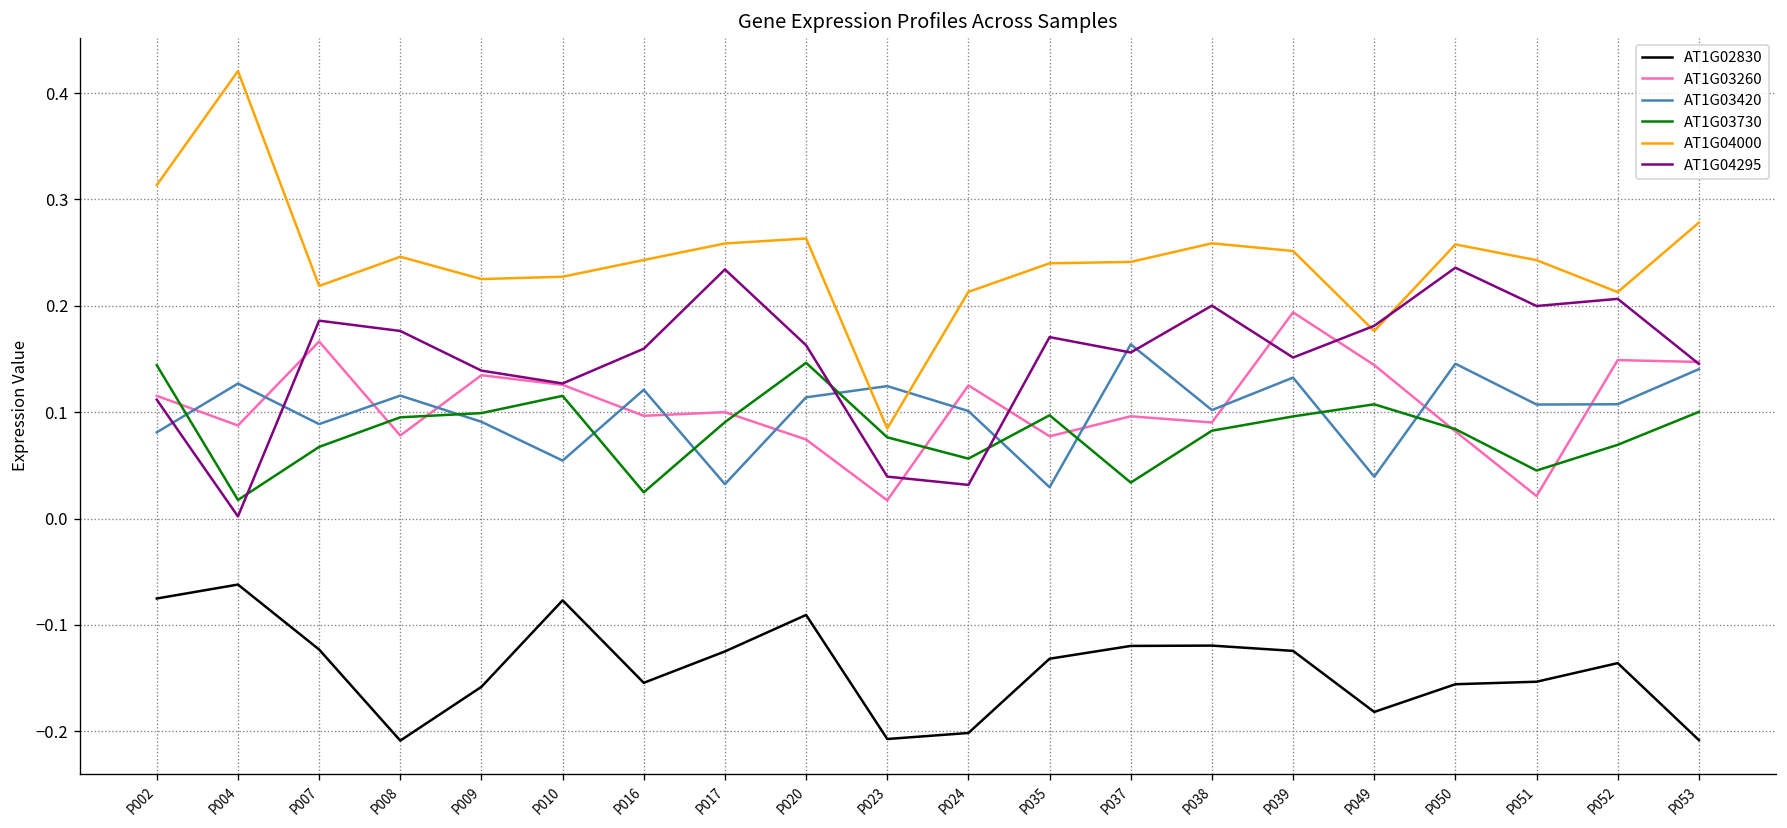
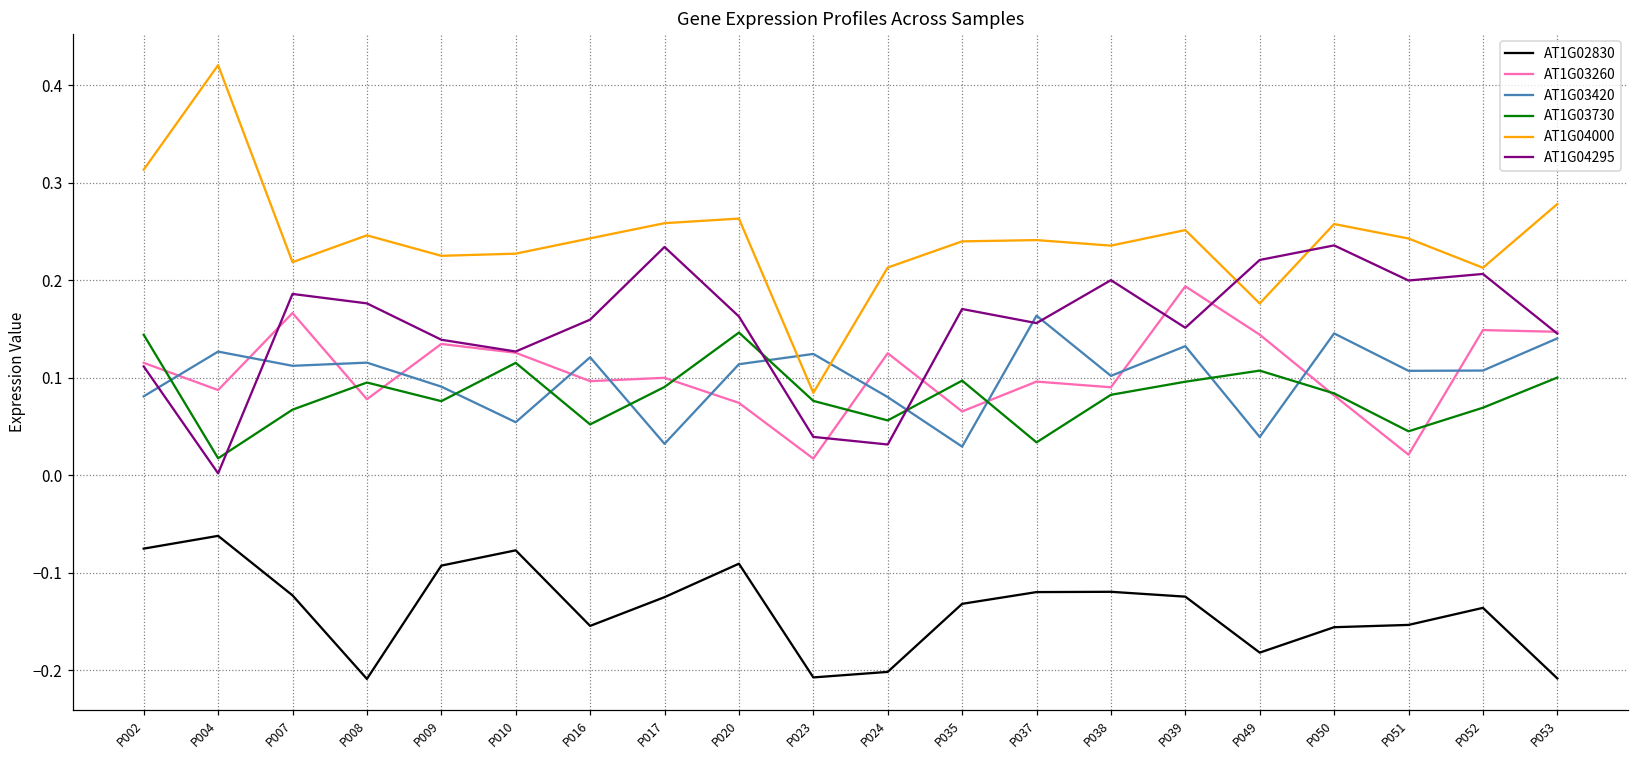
  {
    "AT1G02830": {
      "P002": -0.08,
      "P004": -0.06,
      "P007": -0.12,
      "P008": -0.21,
-     "P009": -0.16,
+     "P009": -0.09,
      "P010": -0.08,
      "P016": -0.15,
      "P017": -0.12,
      "P020": -0.09,
      "P023": -0.21,
      "P024": -0.20,
      "P035": -0.13,
      "P037": -0.12,
      "P038": -0.12,
      "P039": -0.12,
      "P049": -0.18,
      "P050": -0.16,
      "P051": -0.15,
      "P052": -0.14,
      "P053": -0.21
    },
    "AT1G03260": {
      "P002": 0.12,
      "P004": 0.09,
      "P007": 0.17,
      "P008": 0.08,
      "P009": 0.13,
      "P016": 0.10,
      "P017": 0.10,
      "P020": 0.07,
      "P023": 0.02,
      "P024": 0.13,
-     "P035": 0.08,
+     "P035": 0.07,
      "P037": 0.10,
      "P038": 0.09,
      "P039": 0.19,
      "P049": 0.14,
      "P051": 0.02,
      "P052": 0.15
    },
    "AT1G03420": {
      "P002": 0.08,
      "P004": 0.13,
-     "P007": 0.09,
+     "P007": 0.11,
      "P008": 0.12,
      "P009": 0.09,
      "P010": 0.05,
      "P016": 0.12,
      "P017": 0.03,
      "P020": 0.11,
      "P023": 0.12,
-     "P024": 0.10,
+     "P024": 0.08,
      "P035": 0.03,
      "P037": 0.16,
      "P038": 0.10,
      "P039": 0.13,
      "P049": 0.04,
      "P050": 0.15,
      "P051": 0.11,
      "P052": 0.11,
      "P053": 0.14
    },
    "AT1G03730": {
      "P002": 0.14,
      "P004": 0.02,
      "P007": 0.07,
      "P008": 0.10,
-     "P009": 0.10,
+     "P009": 0.08,
      "P010": 0.12,
-     "P016": 0.02,
+     "P016": 0.05,
      "P017": 0.09,
      "P020": 0.15,
      "P023": 0.08,
      "P024": 0.06,
      "P035": 0.10,
      "P037": 0.03,
      "P038": 0.08,
      "P039": 0.10,
      "P049": 0.11,
      "P051": 0.05,
      "P052": 0.07,
      "P053": 0.10
    },
    "AT1G04000": {
      "P002": 0.31,
      "P004": 0.42,
      "P007": 0.22,
      "P008": 0.25,
      "P009": 0.23,
      "P010": 0.23,
      "P016": 0.24,
      "P017": 0.26,
      "P020": 0.26,
      "P023": 0.08,
      "P024": 0.21,
      "P035": 0.24,
      "P037": 0.24,
-     "P038": 0.26,
+     "P038": 0.24,
      "P039": 0.25,
      "P049": 0.18,
      "P050": 0.26,
      "P051": 0.24,
      "P052": 0.21,
      "P053": 0.28
    },
    "AT1G04295": {
      "P002": 0.11,
      "P004": 0.00,
      "P007": 0.19,
      "P008": 0.18,
      "P009": 0.14,
      "P016": 0.16,
      "P017": 0.23,
      "P020": 0.16,
      "P023": 0.04,
      "P024": 0.03,
      "P035": 0.17,
      "P037": 0.16,
      "P038": 0.20,
      "P039": 0.15,
-     "P049": 0.18,
+     "P049": 0.22,
      "P050": 0.24,
      "P051": 0.20,
      "P052": 0.21
    }
  }
